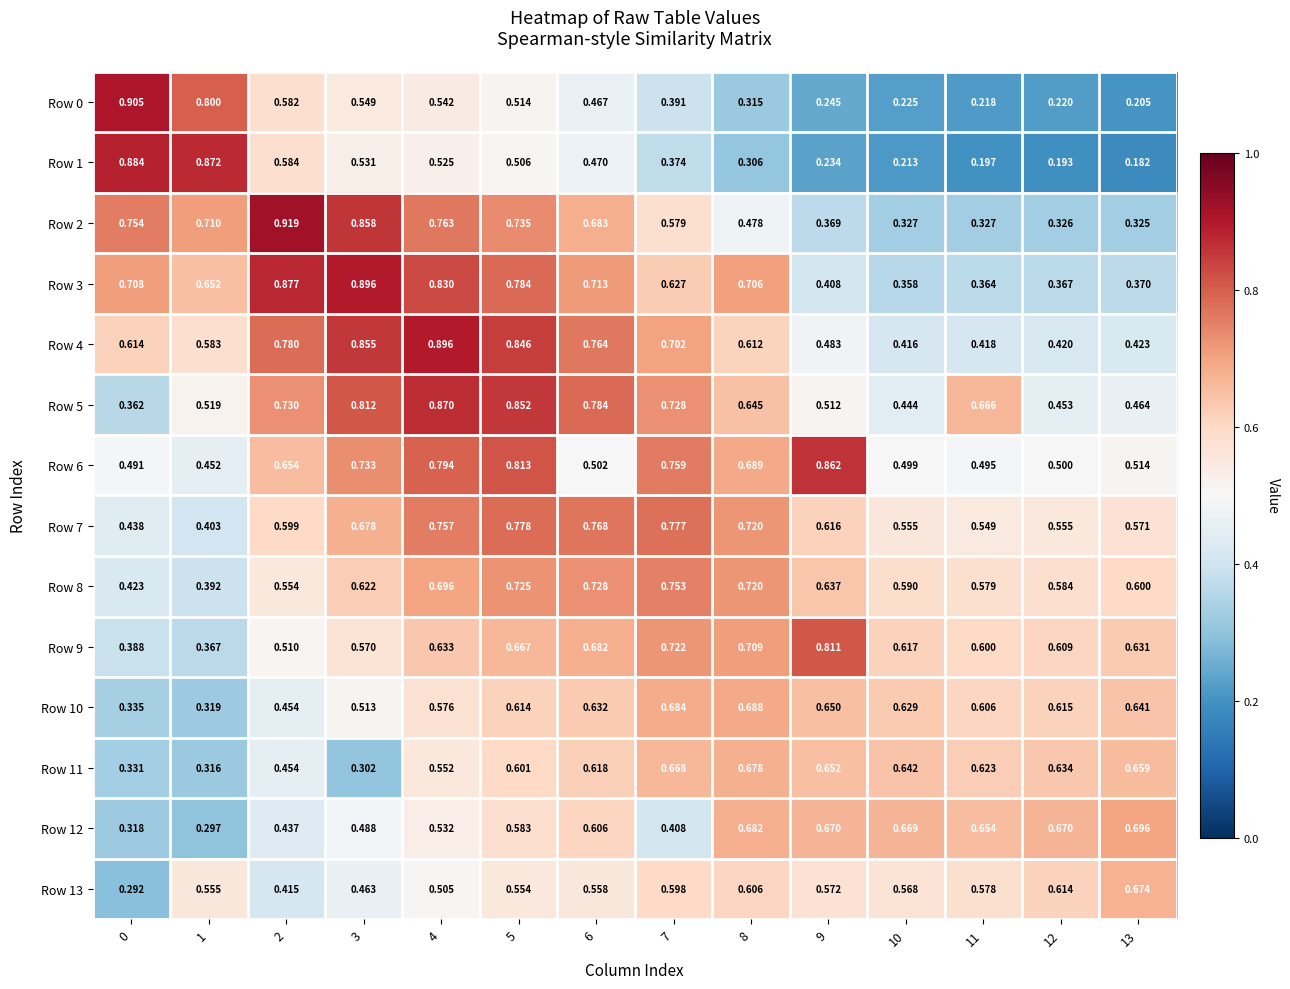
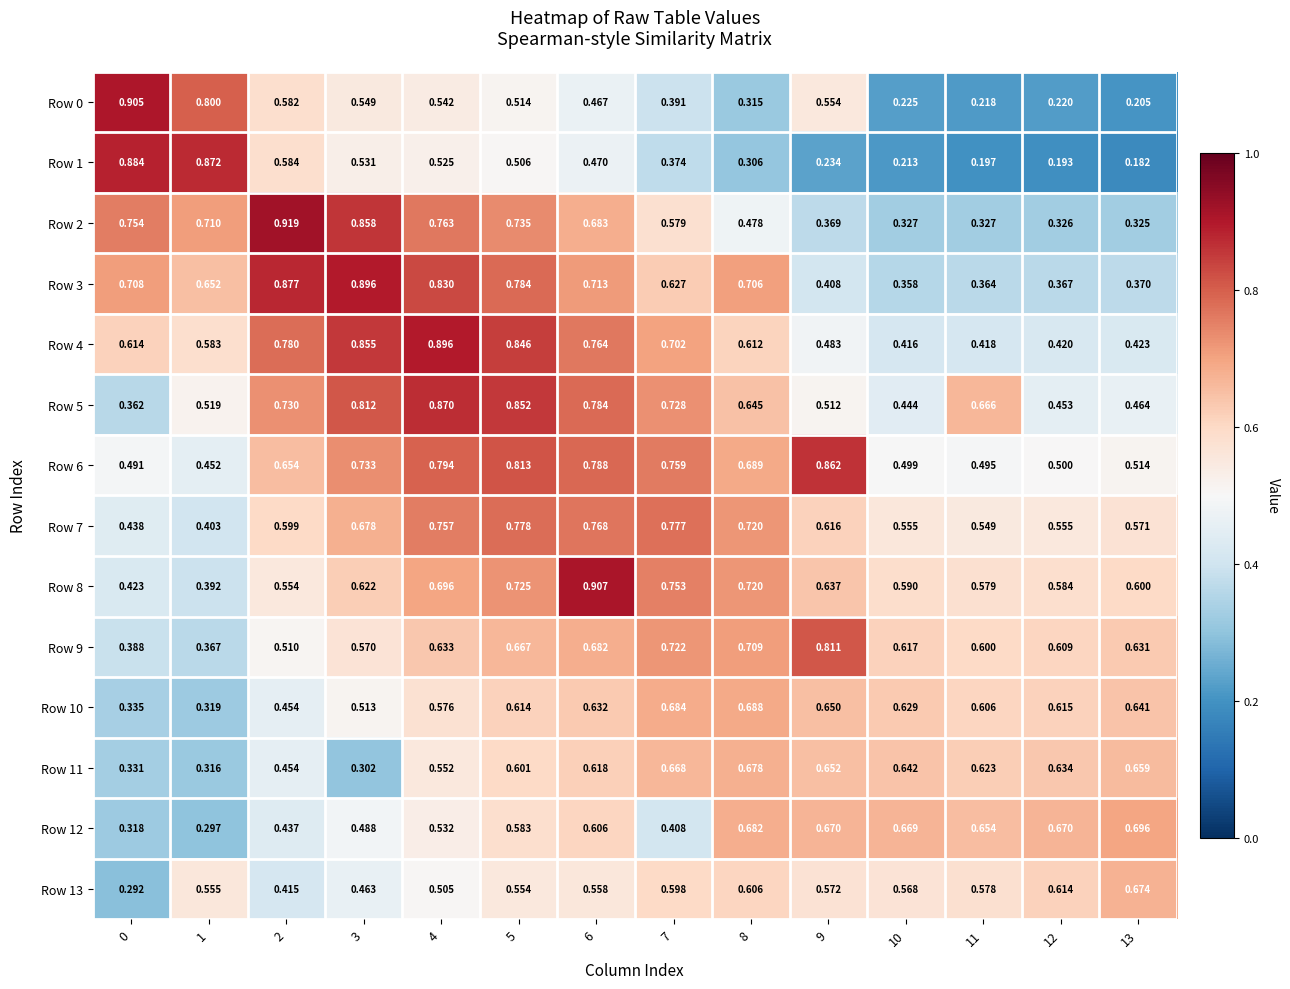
  {
    "Row 0": {
      "0": 0.905,
      "1": 0.800,
      "2": 0.582,
      "3": 0.549,
      "4": 0.542,
      "5": 0.514,
      "6": 0.467,
      "7": 0.391,
      "8": 0.315,
-     "9": 0.245,
+     "9": 0.554,
      "10": 0.225,
      "11": 0.218,
      "12": 0.220,
      "13": 0.205
    },
    "Row 1": {
      "0": 0.884,
      "1": 0.872,
      "2": 0.584,
      "3": 0.531,
      "4": 0.525,
      "5": 0.506,
      "6": 0.470,
      "7": 0.374,
      "8": 0.306,
      "9": 0.234,
      "10": 0.213,
      "11": 0.197,
      "12": 0.193,
      "13": 0.182
    },
    "Row 2": {
      "0": 0.754,
      "1": 0.710,
      "2": 0.919,
      "3": 0.858,
      "4": 0.763,
      "5": 0.735,
      "6": 0.683,
      "7": 0.579,
      "8": 0.478,
      "9": 0.369,
      "10": 0.327,
      "11": 0.327,
      "12": 0.326,
      "13": 0.325
    },
    "Row 3": {
      "0": 0.708,
      "1": 0.652,
      "2": 0.877,
      "3": 0.896,
      "4": 0.830,
      "5": 0.784,
      "6": 0.713,
      "7": 0.627,
      "8": 0.706,
      "9": 0.408,
      "10": 0.358,
      "11": 0.364,
      "12": 0.367,
      "13": 0.370
    },
    "Row 4": {
      "0": 0.614,
      "1": 0.583,
      "2": 0.780,
      "3": 0.855,
      "4": 0.896,
      "5": 0.846,
      "6": 0.764,
      "7": 0.702,
      "8": 0.612,
      "9": 0.483,
      "10": 0.416,
      "11": 0.418,
      "12": 0.420,
      "13": 0.423
    },
    "Row 5": {
      "0": 0.362,
      "1": 0.519,
      "2": 0.730,
      "3": 0.812,
      "4": 0.870,
      "5": 0.852,
      "6": 0.784,
      "7": 0.728,
      "8": 0.645,
      "9": 0.512,
      "10": 0.444,
      "11": 0.666,
      "12": 0.453,
      "13": 0.464
    },
    "Row 6": {
      "0": 0.491,
      "1": 0.452,
      "2": 0.654,
      "3": 0.733,
      "4": 0.794,
      "5": 0.813,
-     "6": 0.502,
+     "6": 0.788,
      "7": 0.759,
      "8": 0.689,
      "9": 0.862,
      "10": 0.499,
      "11": 0.495,
      "12": 0.500,
      "13": 0.514
    },
    "Row 7": {
      "0": 0.438,
      "1": 0.403,
      "2": 0.599,
      "3": 0.678,
      "4": 0.757,
      "5": 0.778,
      "6": 0.768,
      "7": 0.777,
      "8": 0.720,
      "9": 0.616,
      "10": 0.555,
      "11": 0.549,
      "12": 0.555,
      "13": 0.571
    },
    "Row 8": {
      "0": 0.423,
      "1": 0.392,
      "2": 0.554,
      "3": 0.622,
      "4": 0.696,
      "5": 0.725,
-     "6": 0.728,
+     "6": 0.907,
      "7": 0.753,
      "8": 0.720,
      "9": 0.637,
      "10": 0.590,
      "11": 0.579,
      "12": 0.584,
      "13": 0.600
    },
    "Row 9": {
      "0": 0.388,
      "1": 0.367,
      "2": 0.510,
      "3": 0.570,
      "4": 0.633,
      "5": 0.667,
      "6": 0.682,
      "7": 0.722,
      "8": 0.709,
      "9": 0.811,
      "10": 0.617,
      "11": 0.600,
      "12": 0.609,
      "13": 0.631
    },
    "Row 10": {
      "0": 0.335,
      "1": 0.319,
      "2": 0.454,
      "3": 0.513,
      "4": 0.576,
      "5": 0.614,
      "6": 0.632,
      "7": 0.684,
      "8": 0.688,
      "9": 0.650,
      "10": 0.629,
      "11": 0.606,
      "12": 0.615,
      "13": 0.641
    },
    "Row 11": {
      "0": 0.331,
      "1": 0.316,
      "2": 0.454,
      "3": 0.302,
      "4": 0.552,
      "5": 0.601,
      "6": 0.618,
      "7": 0.668,
      "8": 0.678,
      "9": 0.652,
      "10": 0.642,
      "11": 0.623,
      "12": 0.634,
      "13": 0.659
    },
    "Row 12": {
      "0": 0.318,
      "1": 0.297,
      "2": 0.437,
      "3": 0.488,
      "4": 0.532,
      "5": 0.583,
      "6": 0.606,
      "7": 0.408,
      "8": 0.682,
      "9": 0.670,
      "10": 0.669,
      "11": 0.654,
      "12": 0.670,
      "13": 0.696
    },
    "Row 13": {
      "0": 0.292,
      "1": 0.555,
      "2": 0.415,
      "3": 0.463,
      "4": 0.505,
      "5": 0.554,
      "6": 0.558,
      "7": 0.598,
      "8": 0.606,
      "9": 0.572,
      "10": 0.568,
      "11": 0.578,
      "12": 0.614,
      "13": 0.674
    }
  }
